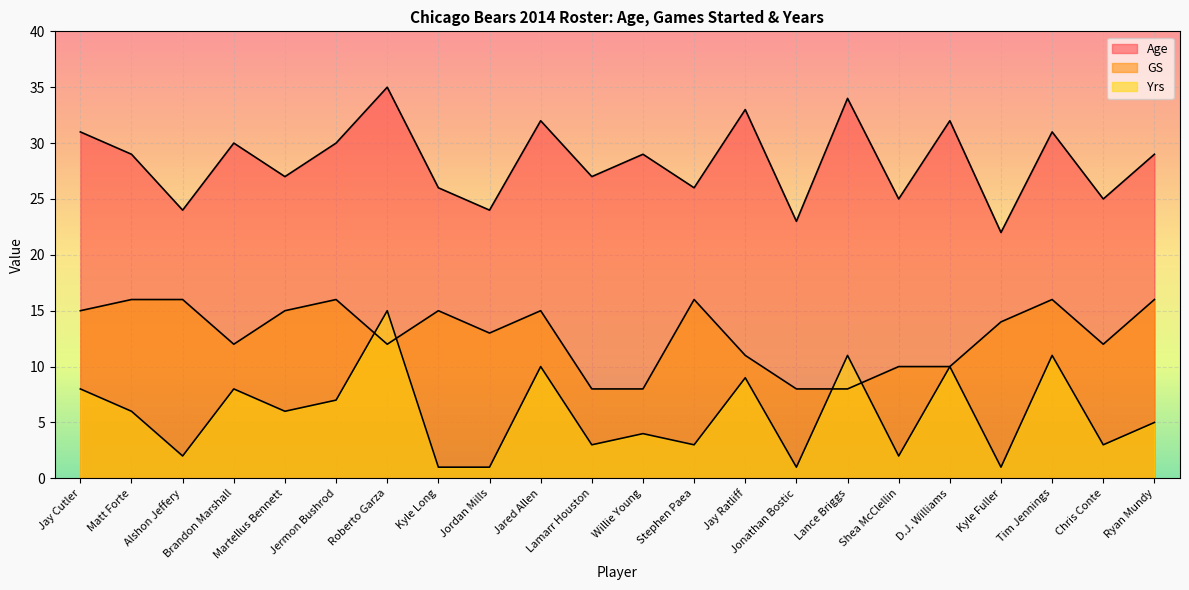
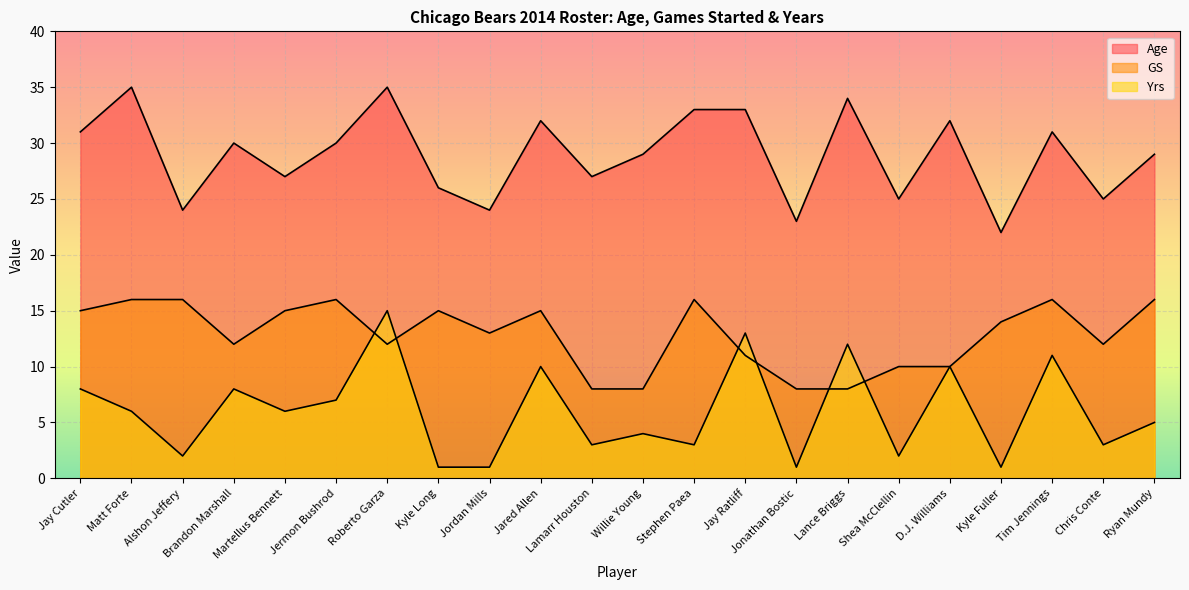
  {
    "Age": {
      "Jay Cutler": 31,
-     "Matt Forte": 29,
+     "Matt Forte": 35,
      "Alshon Jeffery": 24,
      "Brandon Marshall": 30,
      "Martellus Bennett": 27,
      "Jermon Bushrod": 30,
      "Roberto Garza": 35,
      "Kyle Long": 26,
      "Jordan Mills": 24,
      "Jared Allen": 32,
      "Lamarr Houston": 27,
      "Willie Young": 29,
-     "Stephen Paea": 26,
+     "Stephen Paea": 33,
      "Jay Ratliff": 33,
      "Jonathan Bostic": 23,
      "Lance Briggs": 34,
      "Shea McClellin": 25,
      "D.J. Williams": 32,
      "Kyle Fuller": 22,
      "Tim Jennings": 31,
      "Chris Conte": 25,
      "Ryan Mundy": 29
    },
    "GS": {
      "Jay Cutler": 15,
      "Matt Forte": 16,
      "Alshon Jeffery": 16,
      "Brandon Marshall": 12,
      "Martellus Bennett": 15,
      "Jermon Bushrod": 16,
      "Roberto Garza": 12,
      "Kyle Long": 15,
      "Jordan Mills": 13,
      "Jared Allen": 15,
      "Lamarr Houston": 8,
      "Willie Young": 8,
      "Stephen Paea": 16,
      "Jay Ratliff": 11,
      "Jonathan Bostic": 8,
      "Lance Briggs": 8,
      "Shea McClellin": 10,
      "Kyle Fuller": 14,
      "Tim Jennings": 16,
      "Chris Conte": 12,
      "Ryan Mundy": 16
    },
    "Yrs": {
      "Jay Cutler": 8,
      "Matt Forte": 6,
      "Alshon Jeffery": 2,
      "Brandon Marshall": 8,
      "Martellus Bennett": 6,
      "Jermon Bushrod": 7,
      "Roberto Garza": 15,
      "Kyle Long": 1,
      "Jordan Mills": 1,
      "Jared Allen": 10,
      "Lamarr Houston": 3,
      "Willie Young": 4,
      "Stephen Paea": 3,
-     "Jay Ratliff": 9,
+     "Jay Ratliff": 13,
      "Jonathan Bostic": 1,
-     "Lance Briggs": 11,
+     "Lance Briggs": 12,
      "Shea McClellin": 2,
      "Kyle Fuller": 1,
      "Tim Jennings": 11,
      "Chris Conte": 3,
      "Ryan Mundy": 5
    }
  }
